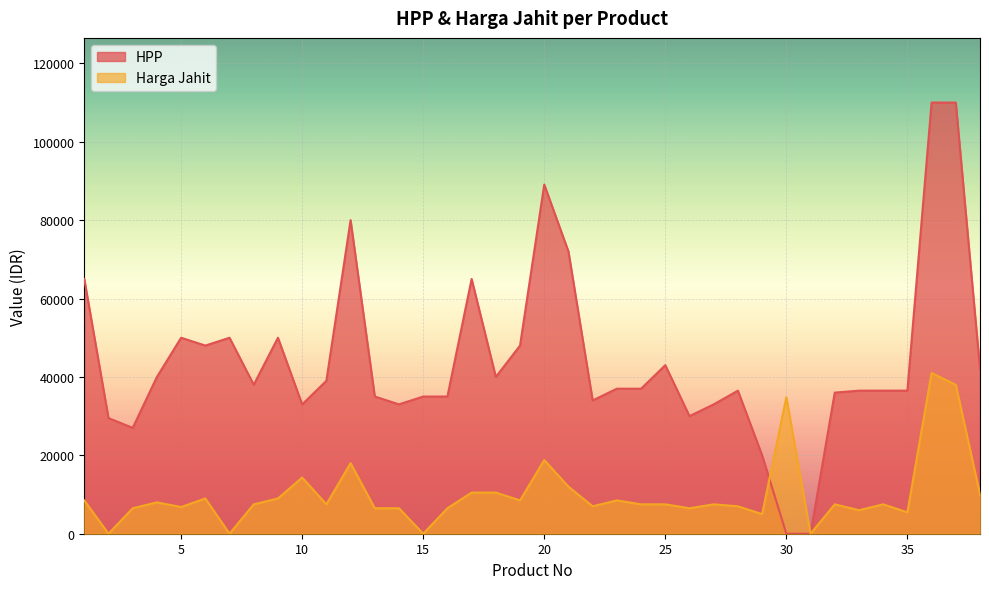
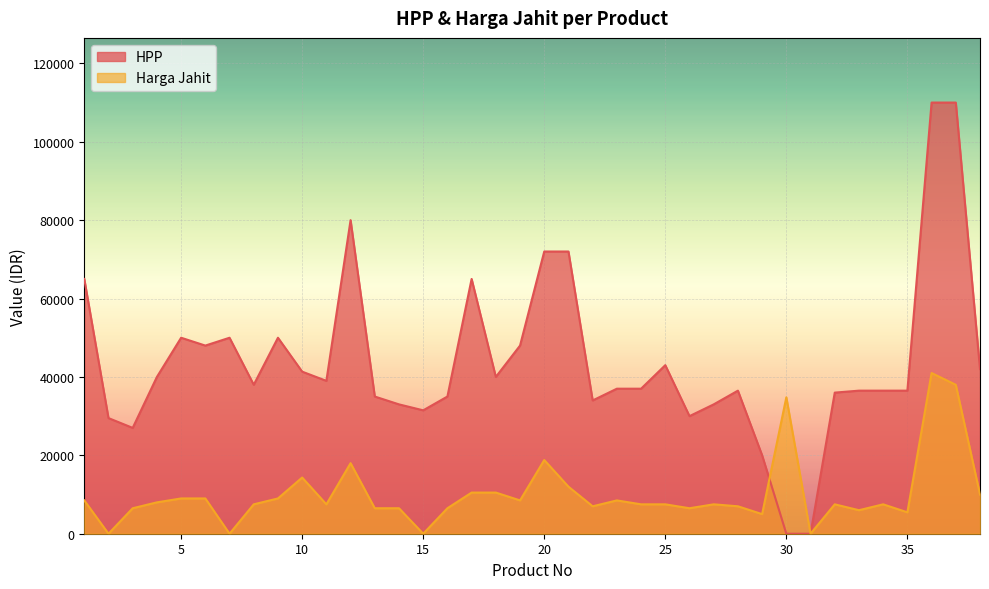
  {
    "HPP": {
      "5": 50000,
-     "10": 33000,
-     "15": 35000,
-     "20": 89000,
+     "10": 41000,
+     "15": 31000,
+     "20": 72000,
      "25": 43000,
      "30": 0,
      "35": 37000
    },
    "Harga Jahit": {
-     "5": 7000,
+     "5": 9000,
      "10": 14000,
      "15": 0,
      "20": 19000,
      "25": 8000,
      "30": 35000,
      "35": 5000
    }
  }
